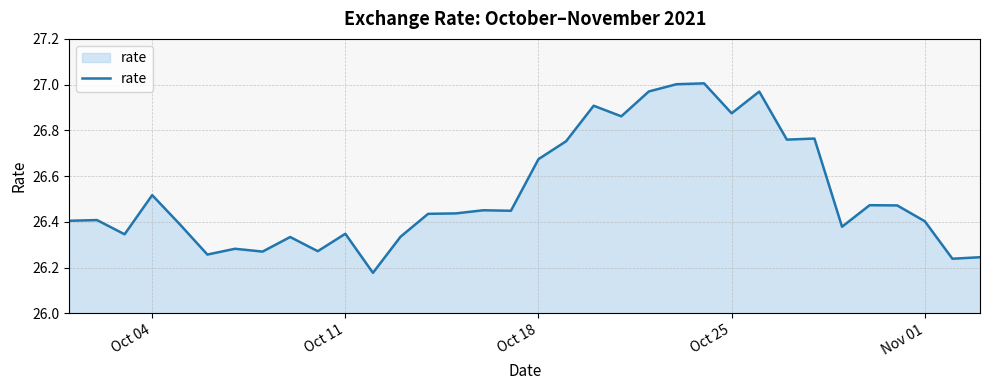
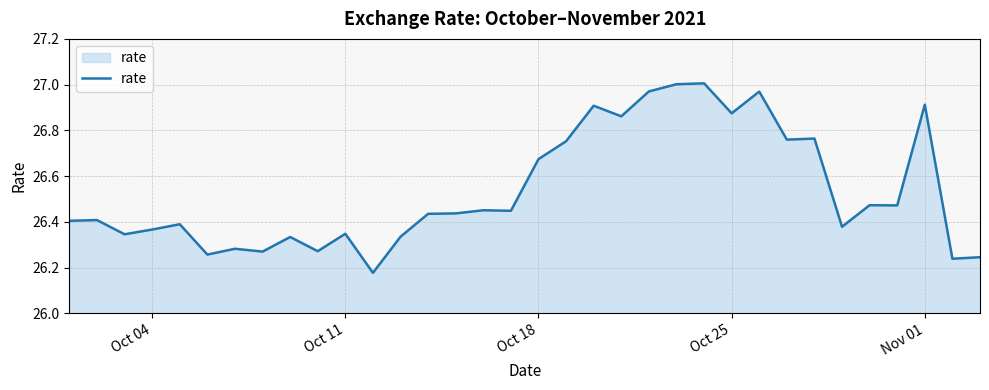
  {
-   "Oct 04": 26.52,
+   "Oct 04": 26.37,
    "Oct 11": 26.35,
    "Oct 18": 26.67,
    "Oct 25": 26.87,
-   "Nov 01": 26.40
+   "Nov 01": 26.91
  }
